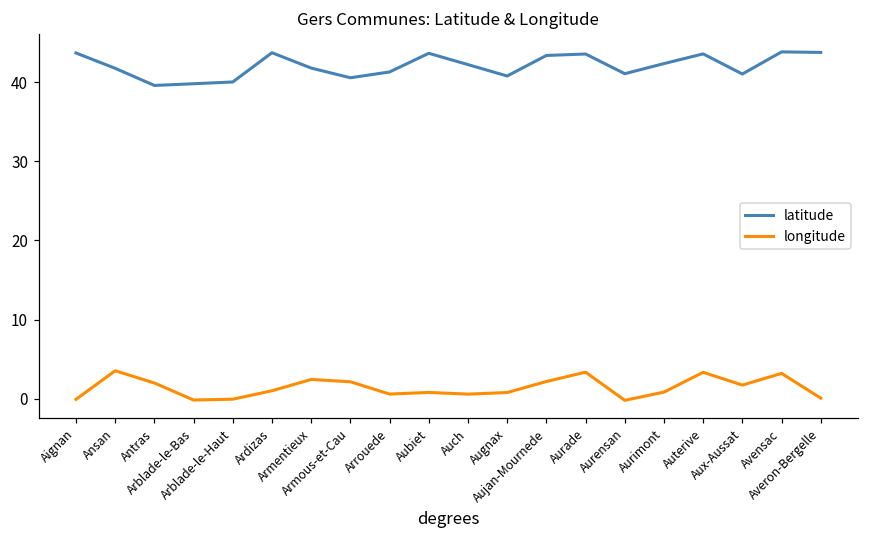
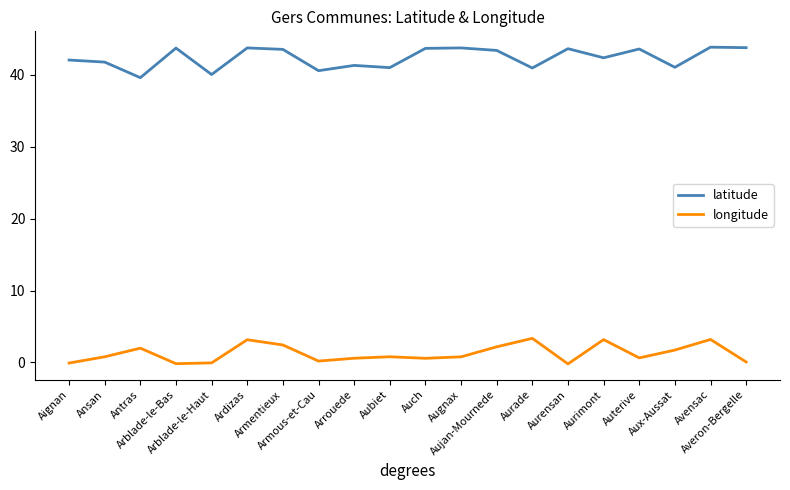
  {
    "latitude": {
-     "Aignan": 44,
+     "Aignan": 42,
      "Ansan": 42,
      "Antras": 40,
-     "Arblade-le-Bas": 40,
+     "Arblade-le-Bas": 44,
      "Arblade-le-Haut": 40,
      "Ardizas": 44,
-     "Armentieux": 42,
+     "Armentieux": 44,
      "Armous-et-Cau": 41,
      "Arrouede": 41,
-     "Aubiet": 44,
-     "Auch": 42,
-     "Augnax": 41,
+     "Aubiet": 41,
+     "Auch": 44,
+     "Augnax": 44,
      "Aujan-Mournede": 43,
-     "Aurade": 44,
-     "Aurensan": 41,
+     "Aurade": 41,
+     "Aurensan": 44,
      "Aurimont": 42,
      "Auterive": 44,
      "Aux-Aussat": 41,
      "Avensac": 44,
      "Averon-Bergelle": 44
    },
    "longitude": {
      "Aignan": 0,
-     "Ansan": 4,
+     "Ansan": 1,
      "Antras": 2,
      "Arblade-le-Bas": 0,
      "Arblade-le-Haut": 0,
-     "Ardizas": 1,
+     "Ardizas": 3,
      "Armentieux": 2,
-     "Armous-et-Cau": 2,
+     "Armous-et-Cau": 0,
      "Arrouede": 1,
      "Aubiet": 1,
      "Auch": 1,
      "Augnax": 1,
      "Aujan-Mournede": 2,
      "Aurade": 3,
      "Aurensan": 0,
-     "Aurimont": 1,
-     "Auterive": 3,
+     "Aurimont": 3,
+     "Auterive": 1,
      "Aux-Aussat": 2,
      "Avensac": 3,
      "Averon-Bergelle": 0
    }
  }
